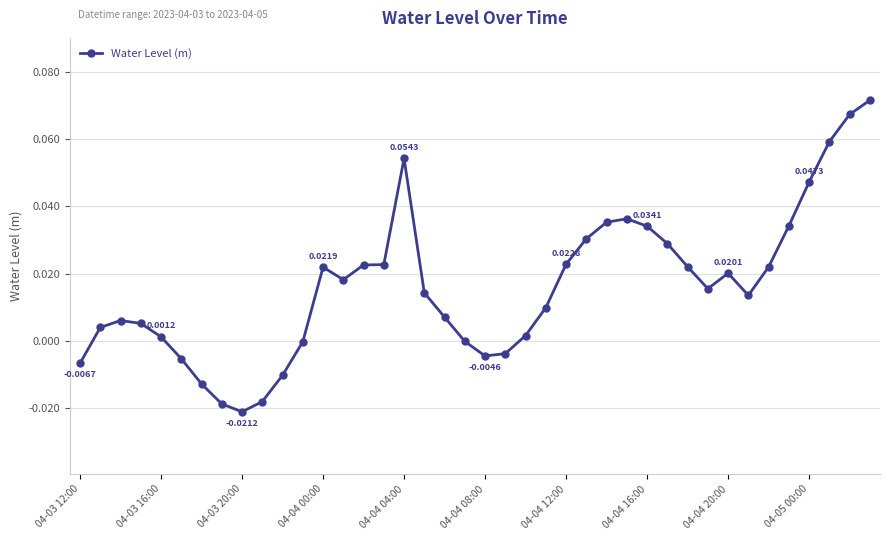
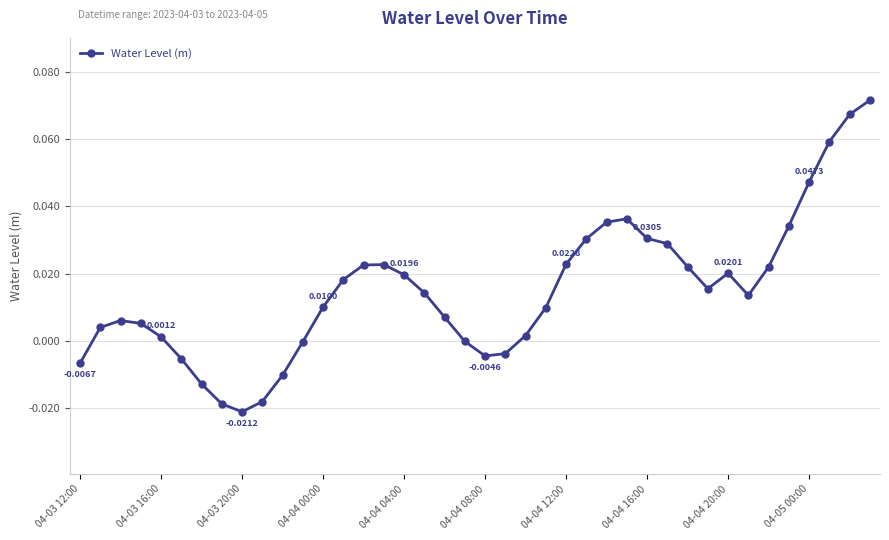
  {
    "04-03 12:00": -0.0067,
    "04-03 16:00": 0.0012,
    "04-03 20:00": -0.0212,
-   "04-04 00:00": 0.0219,
-   "04-04 04:00": 0.0543,
+   "04-04 00:00": 0.0100,
+   "04-04 04:00": 0.0196,
    "04-04 08:00": -0.0046,
    "04-04 12:00": 0.0228,
-   "04-04 16:00": 0.0341,
+   "04-04 16:00": 0.0305,
    "04-04 20:00": 0.0201,
    "04-05 00:00": 0.0473
  }
